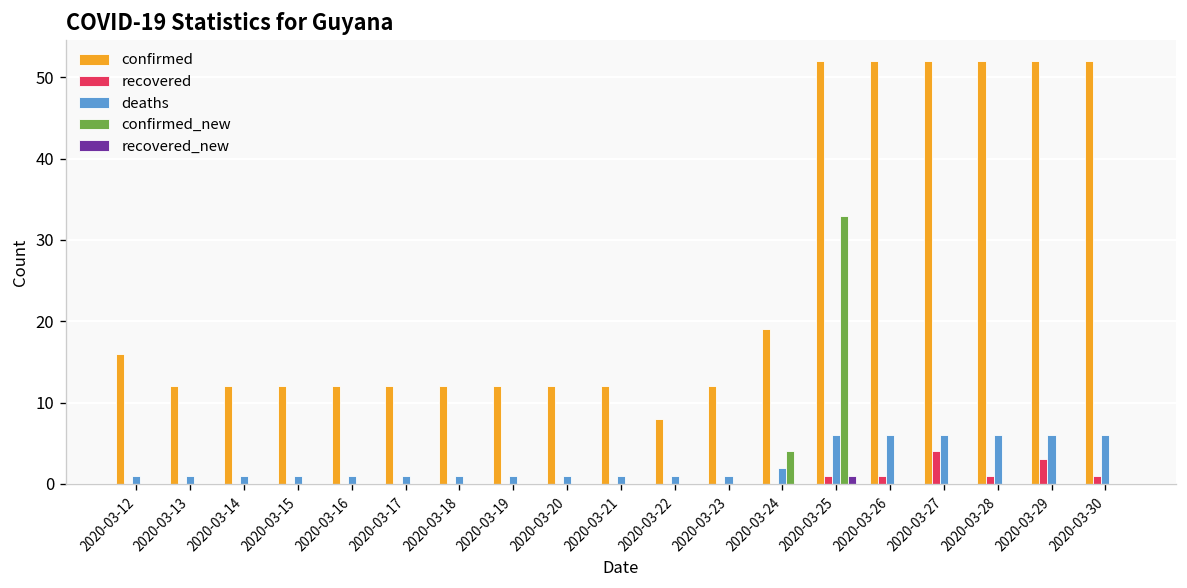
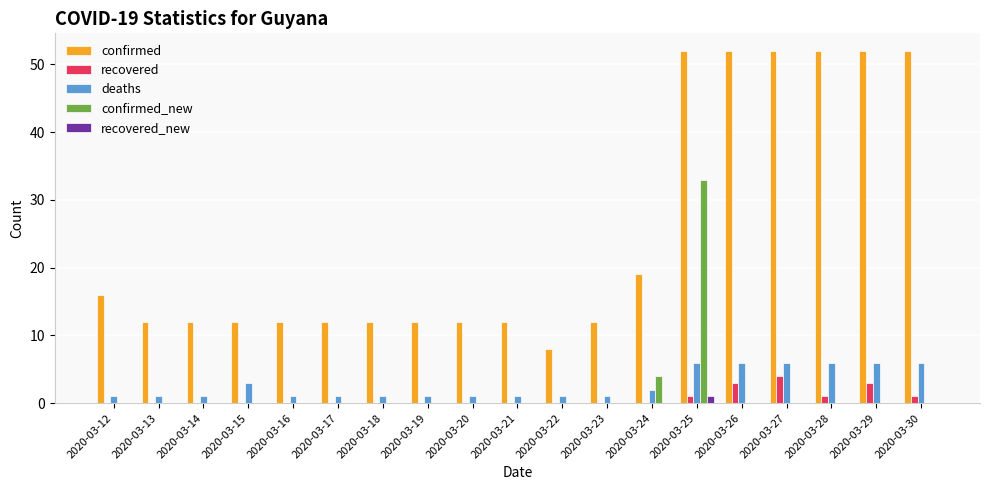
  {
    "confirmed": {
      "2020-03-12": 16,
      "2020-03-13": 12,
      "2020-03-14": 12,
      "2020-03-15": 12,
      "2020-03-16": 12,
      "2020-03-17": 12,
      "2020-03-18": 12,
      "2020-03-19": 12,
      "2020-03-20": 12,
      "2020-03-21": 12,
      "2020-03-22": 8,
      "2020-03-23": 12,
      "2020-03-24": 19,
      "2020-03-25": 52,
      "2020-03-26": 52,
      "2020-03-27": 52,
      "2020-03-28": 52,
      "2020-03-29": 52,
      "2020-03-30": 52
    },
    "recovered": {
      "2020-03-12": 0,
      "2020-03-13": 0,
      "2020-03-14": 0,
      "2020-03-15": 0,
      "2020-03-16": 0,
      "2020-03-17": 0,
      "2020-03-18": 0,
      "2020-03-19": 0,
      "2020-03-20": 0,
      "2020-03-21": 0,
      "2020-03-22": 0,
      "2020-03-23": 0,
      "2020-03-24": 0,
      "2020-03-25": 1,
-     "2020-03-26": 1,
+     "2020-03-26": 3,
      "2020-03-27": 4,
      "2020-03-28": 1,
      "2020-03-29": 3,
      "2020-03-30": 1
    },
    "deaths": {
      "2020-03-12": 1,
      "2020-03-13": 1,
      "2020-03-14": 1,
-     "2020-03-15": 1,
+     "2020-03-15": 3,
      "2020-03-16": 1,
      "2020-03-17": 1,
      "2020-03-18": 1,
      "2020-03-19": 1,
      "2020-03-20": 1,
      "2020-03-21": 1,
      "2020-03-22": 1,
      "2020-03-23": 1,
      "2020-03-24": 2,
      "2020-03-25": 6,
      "2020-03-26": 6,
      "2020-03-27": 6,
      "2020-03-28": 6,
      "2020-03-29": 6,
      "2020-03-30": 6
    },
    "confirmed_new": {
      "2020-03-12": 0,
      "2020-03-13": 0,
      "2020-03-14": 0,
      "2020-03-15": 0,
      "2020-03-16": 0,
      "2020-03-17": 0,
      "2020-03-18": 0,
      "2020-03-19": 0,
      "2020-03-20": 0,
      "2020-03-21": 0,
      "2020-03-22": 0,
      "2020-03-23": 0,
      "2020-03-24": 4,
      "2020-03-25": 33,
      "2020-03-26": 0,
      "2020-03-27": 0,
      "2020-03-28": 0,
      "2020-03-29": 0,
      "2020-03-30": 0
    },
    "recovered_new": {
      "2020-03-12": 0,
      "2020-03-13": 0,
      "2020-03-14": 0,
      "2020-03-15": 0,
      "2020-03-16": 0,
      "2020-03-17": 0,
      "2020-03-18": 0,
      "2020-03-19": 0,
      "2020-03-20": 0,
      "2020-03-21": 0,
      "2020-03-22": 0,
      "2020-03-23": 0,
      "2020-03-24": 0,
      "2020-03-25": 1,
      "2020-03-26": 0,
      "2020-03-27": 0,
      "2020-03-28": 0,
      "2020-03-29": 0,
      "2020-03-30": 0
    }
  }
